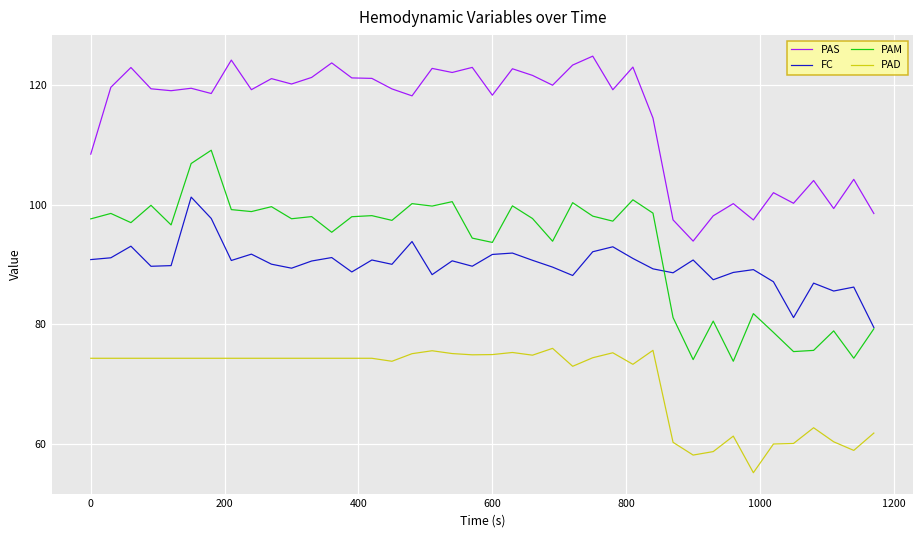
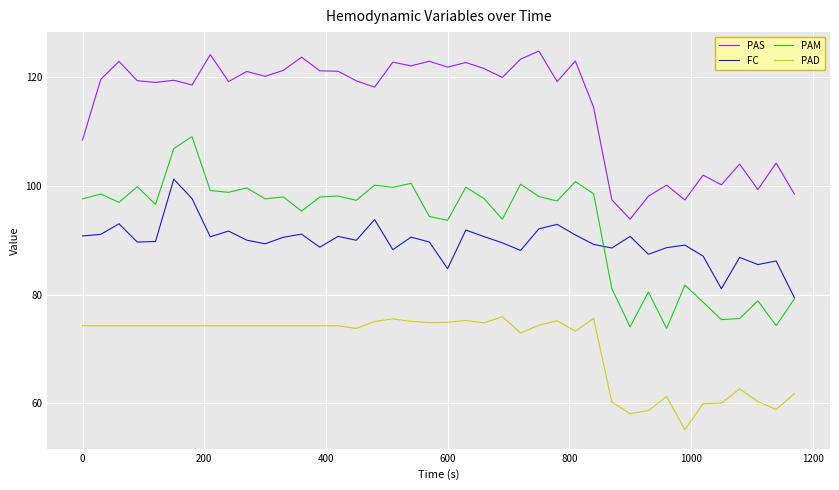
  {
    "PAS": {
      "0": 108,
-     "600": 118
+     "600": 122
    },
    "FC": {
      "0": 91,
-     "600": 92
+     "600": 85
    },
    "PAM": {
      "0": 98,
      "600": 94
    },
    "PAD": {
      "0": 74,
      "600": 75
    }
  }
